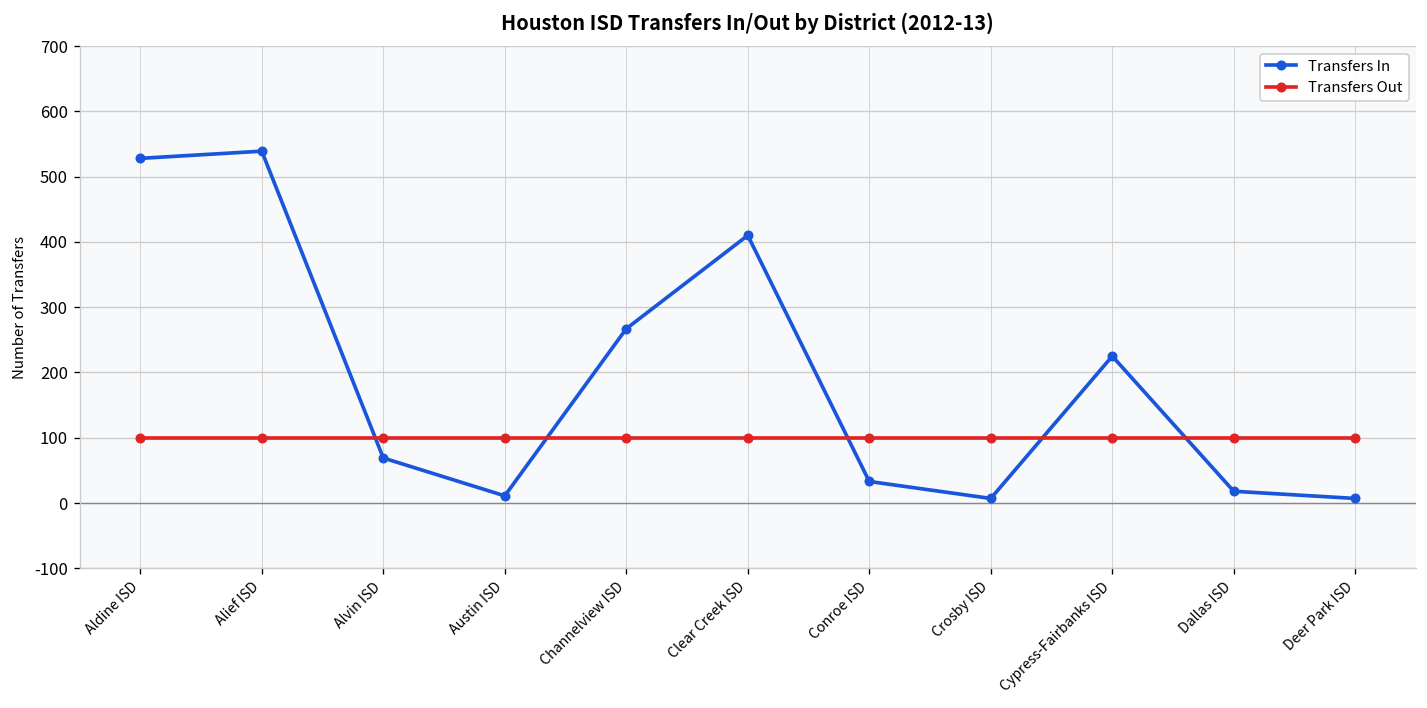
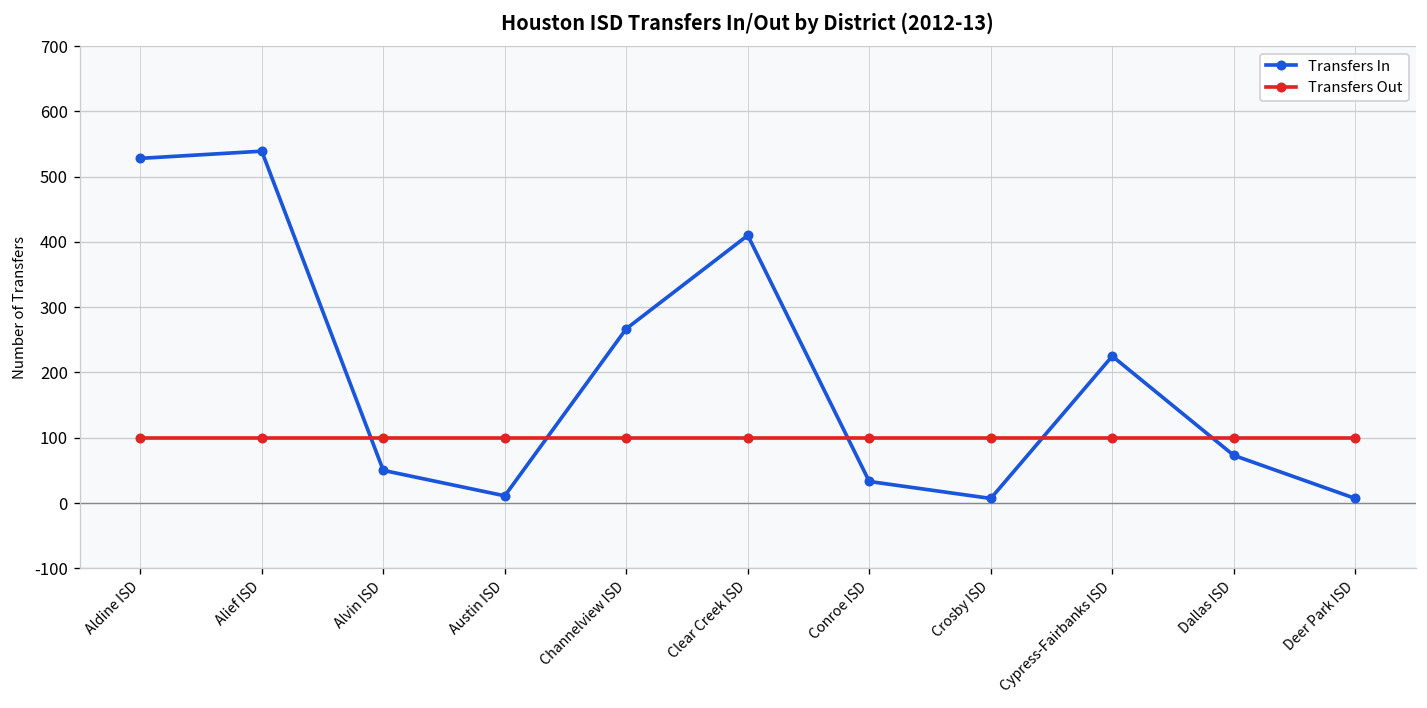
  {
    "Transfers In": {
      "Aldine ISD": 530,
      "Alief ISD": 540,
-     "Alvin ISD": 70,
+     "Alvin ISD": 50,
      "Austin ISD": 10,
      "Channelview ISD": 270,
      "Clear Creek ISD": 410,
      "Conroe ISD": 30,
      "Crosby ISD": 10,
      "Cypress-Fairbanks ISD": 230,
-     "Dallas ISD": 20,
+     "Dallas ISD": 70,
      "Deer Park ISD": 10
    },
    "Transfers Out": {
      "Aldine ISD": 100,
      "Alief ISD": 100,
      "Alvin ISD": 100,
      "Austin ISD": 100,
      "Channelview ISD": 100,
      "Clear Creek ISD": 100,
      "Conroe ISD": 100,
      "Crosby ISD": 100,
      "Cypress-Fairbanks ISD": 100,
      "Dallas ISD": 100,
      "Deer Park ISD": 100
    }
  }
